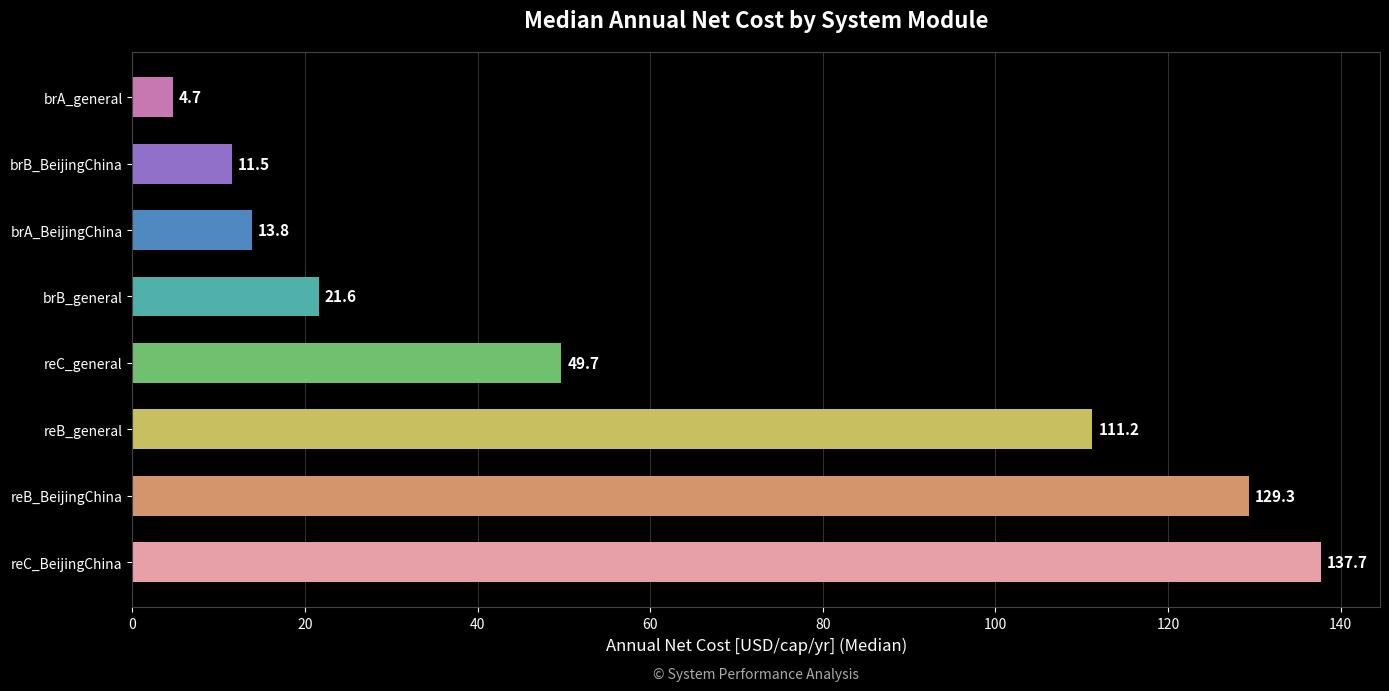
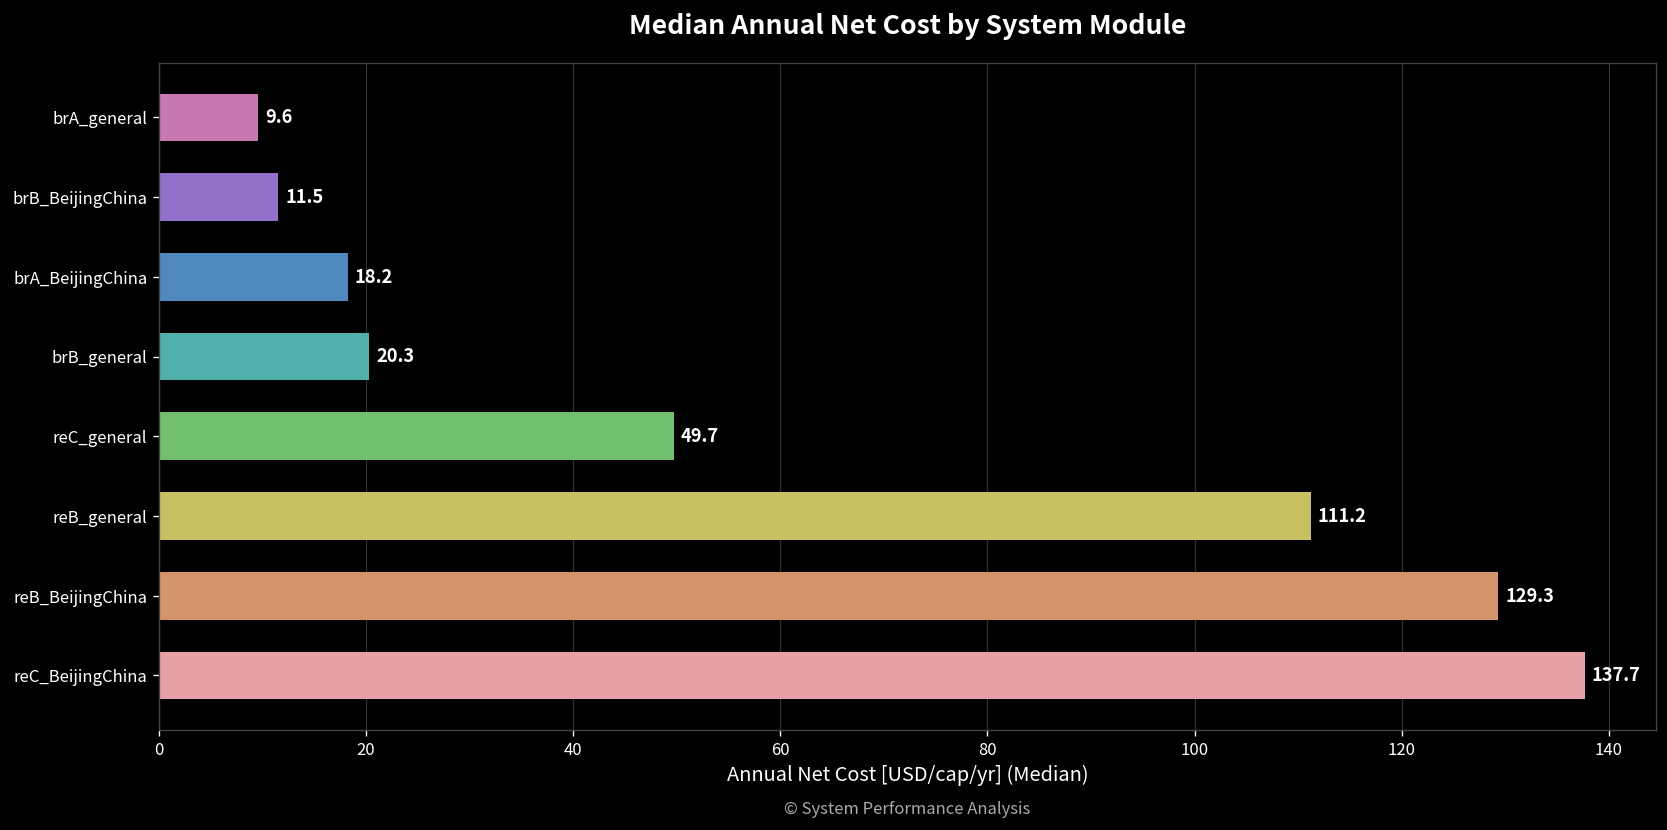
  {
-   "brA_general": 4.7,
+   "brA_general": 9.6,
    "brB_BeijingChina": 11.5,
-   "brA_BeijingChina": 13.8,
-   "brB_general": 21.6,
+   "brA_BeijingChina": 18.2,
+   "brB_general": 20.3,
    "reC_general": 49.7,
    "reB_general": 111.2,
    "reB_BeijingChina": 129.3,
    "reC_BeijingChina": 137.7
  }
